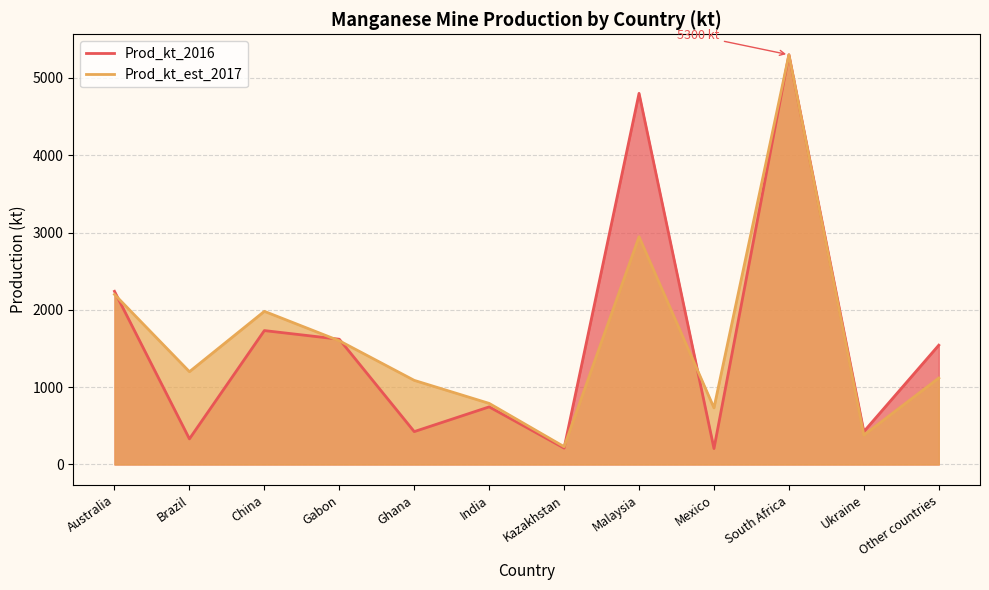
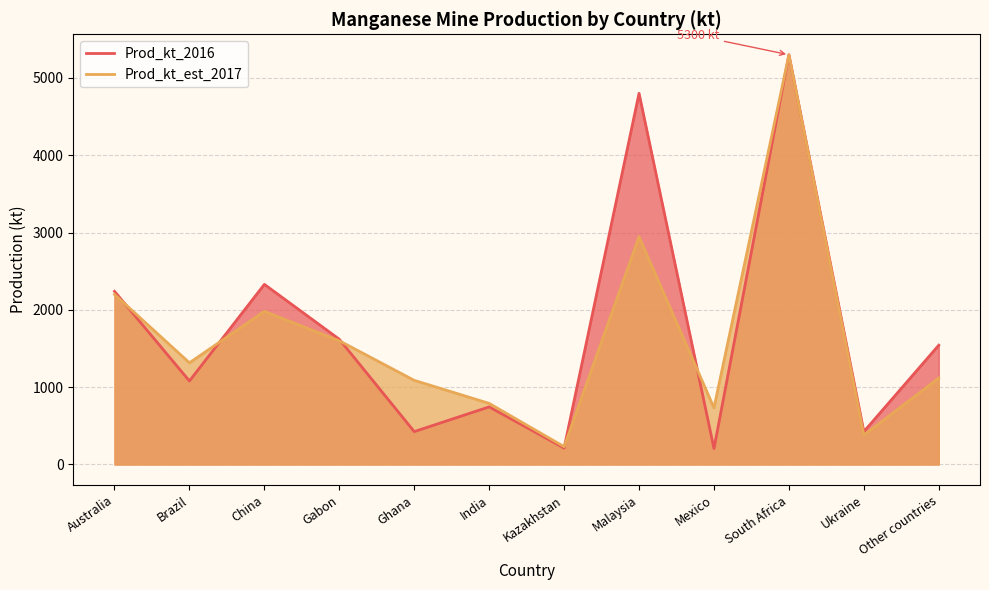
  {
    "Prod_kt_2016": {
      "Australia": 2200,
-     "Brazil": 300,
-     "China": 1700,
+     "Brazil": 1100,
+     "China": 2300,
      "Ghana": 400,
      "India": 700,
      "Malaysia": 4800,
      "Mexico": 200,
      "Ukraine": 400,
      "Other countries": 1500
    },
    "Prod_kt_est_2017": {
      "Australia": 2200,
-     "Brazil": 1200,
+     "Brazil": 1300,
      "China": 2000,
      "Ghana": 1100,
      "India": 800,
      "Malaysia": 2900,
      "Mexico": 700,
      "Ukraine": 400,
      "Other countries": 1100
    }
  }
